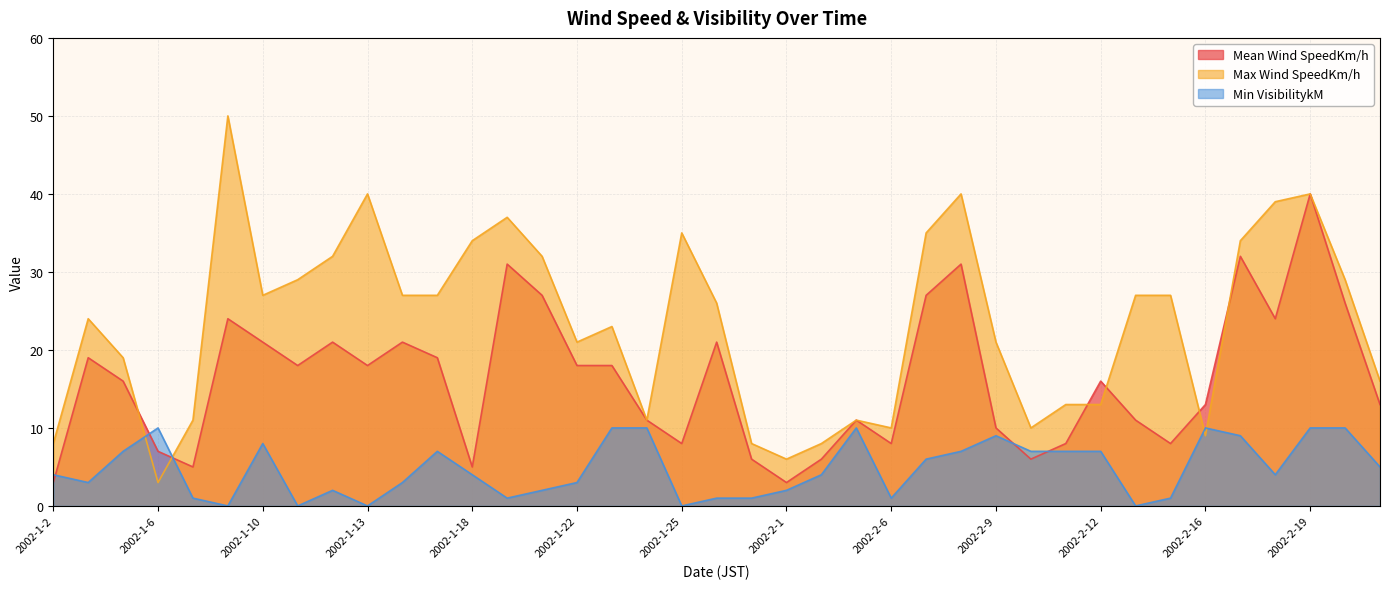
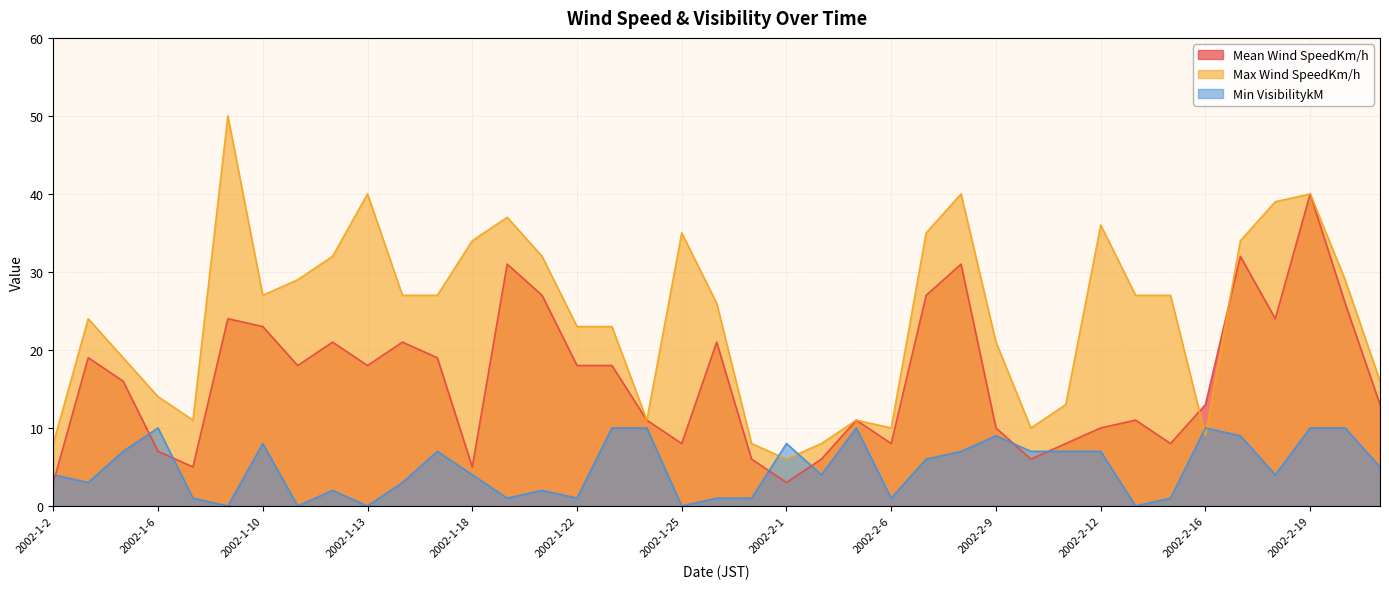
  {
    "Mean Wind SpeedKm/h": {
      "2002-1-2": 3,
      "2002-1-6": 7,
-     "2002-1-10": 21,
+     "2002-1-10": 23,
      "2002-1-13": 18,
      "2002-1-18": 5,
      "2002-1-22": 18,
      "2002-1-25": 8,
      "2002-2-1": 3,
      "2002-2-6": 8,
      "2002-2-9": 10,
-     "2002-2-12": 16,
+     "2002-2-12": 10,
      "2002-2-16": 13
    },
    "Max Wind SpeedKm/h": {
      "2002-1-2": 8,
-     "2002-1-6": 3,
+     "2002-1-6": 14,
      "2002-1-10": 27,
      "2002-1-13": 40,
      "2002-1-18": 34,
-     "2002-1-22": 21,
+     "2002-1-22": 23,
      "2002-1-25": 35,
      "2002-2-1": 6,
      "2002-2-6": 10,
      "2002-2-9": 21,
-     "2002-2-12": 13,
+     "2002-2-12": 36,
      "2002-2-16": 9
    },
    "Min VisibilitykM": {
      "2002-1-2": 4,
      "2002-1-6": 10,
      "2002-1-10": 8,
      "2002-1-13": 0,
      "2002-1-18": 4,
-     "2002-1-22": 3,
+     "2002-1-22": 1,
      "2002-1-25": 0,
-     "2002-2-1": 2,
+     "2002-2-1": 8,
      "2002-2-6": 1,
      "2002-2-9": 9,
      "2002-2-12": 7,
      "2002-2-16": 10,
      "2002-2-19": 10
    }
  }
